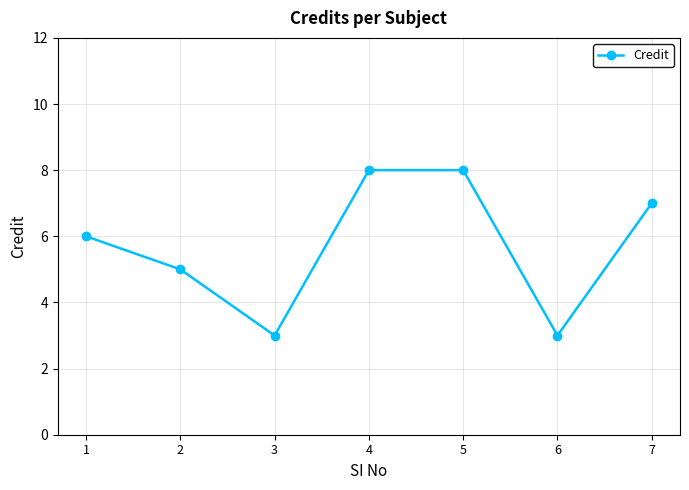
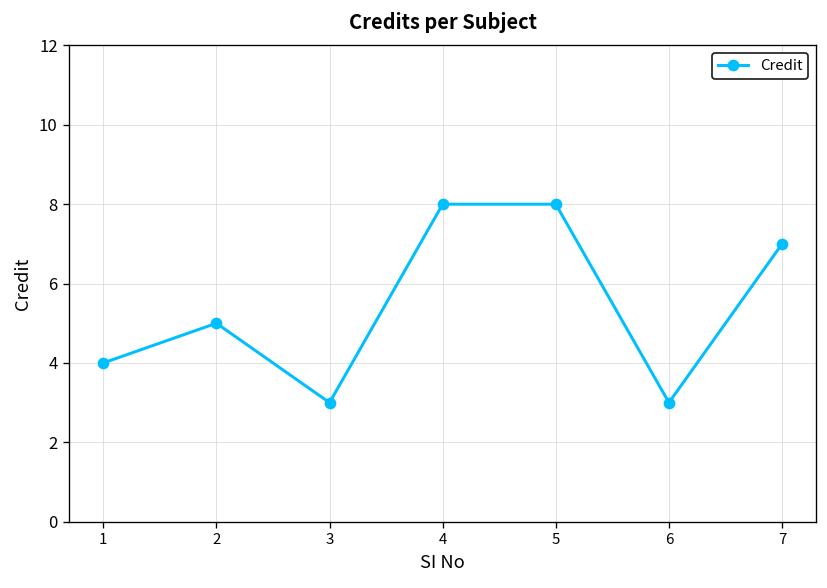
  {
-   "1": 6,
+   "1": 4,
    "2": 5,
    "3": 3,
    "4": 8,
    "5": 8,
    "6": 3,
    "7": 7
  }
